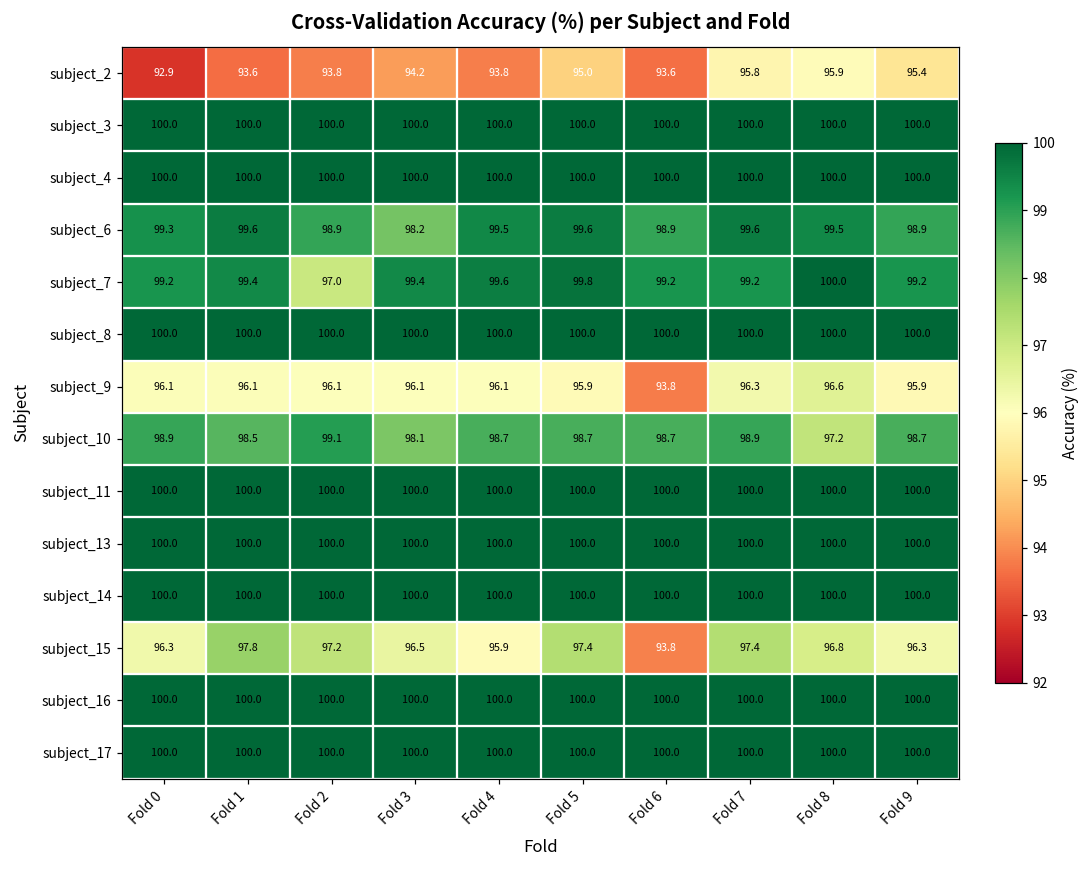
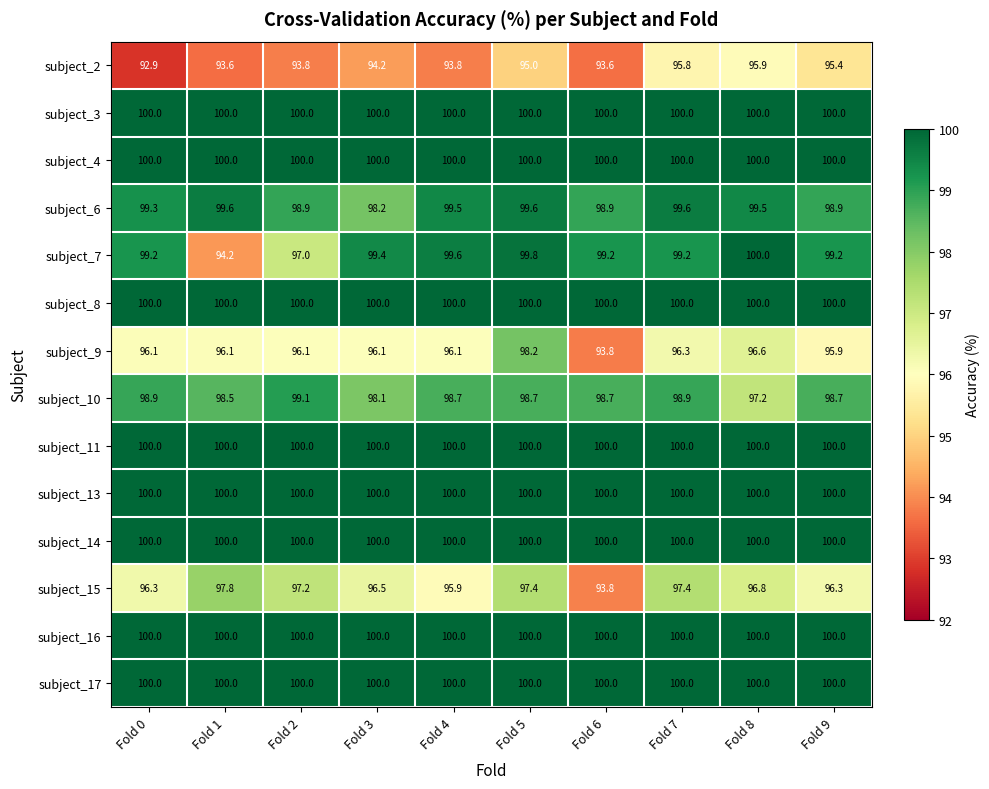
  {
    "subject_2": {
      "Fold 0": 92.9,
      "Fold 1": 93.6,
      "Fold 2": 93.8,
      "Fold 3": 94.2,
      "Fold 4": 93.8,
      "Fold 5": 95.0,
      "Fold 6": 93.6,
      "Fold 7": 95.8,
      "Fold 8": 95.9,
      "Fold 9": 95.4
    },
    "subject_3": {
      "Fold 0": 100.0,
      "Fold 1": 100.0,
      "Fold 2": 100.0,
      "Fold 3": 100.0,
      "Fold 4": 100.0,
      "Fold 5": 100.0,
      "Fold 6": 100.0,
      "Fold 7": 100.0,
      "Fold 8": 100.0,
      "Fold 9": 100.0
    },
    "subject_4": {
      "Fold 0": 100.0,
      "Fold 1": 100.0,
      "Fold 2": 100.0,
      "Fold 3": 100.0,
      "Fold 4": 100.0,
      "Fold 5": 100.0,
      "Fold 6": 100.0,
      "Fold 7": 100.0,
      "Fold 8": 100.0,
      "Fold 9": 100.0
    },
    "subject_6": {
      "Fold 0": 99.3,
      "Fold 1": 99.6,
      "Fold 2": 98.9,
      "Fold 3": 98.2,
      "Fold 4": 99.5,
      "Fold 5": 99.6,
      "Fold 6": 98.9,
      "Fold 7": 99.6,
      "Fold 8": 99.5,
      "Fold 9": 98.9
    },
    "subject_7": {
      "Fold 0": 99.2,
-     "Fold 1": 99.4,
+     "Fold 1": 94.2,
      "Fold 2": 97.0,
      "Fold 3": 99.4,
      "Fold 4": 99.6,
      "Fold 5": 99.8,
      "Fold 6": 99.2,
      "Fold 7": 99.2,
      "Fold 8": 100.0,
      "Fold 9": 99.2
    },
    "subject_8": {
      "Fold 0": 100.0,
      "Fold 1": 100.0,
      "Fold 2": 100.0,
      "Fold 3": 100.0,
      "Fold 4": 100.0,
      "Fold 5": 100.0,
      "Fold 6": 100.0,
      "Fold 7": 100.0,
      "Fold 8": 100.0,
      "Fold 9": 100.0
    },
    "subject_9": {
      "Fold 0": 96.1,
      "Fold 1": 96.1,
      "Fold 2": 96.1,
      "Fold 3": 96.1,
      "Fold 4": 96.1,
-     "Fold 5": 95.9,
+     "Fold 5": 98.2,
      "Fold 6": 93.8,
      "Fold 7": 96.3,
      "Fold 8": 96.6,
      "Fold 9": 95.9
    },
    "subject_10": {
      "Fold 0": 98.9,
      "Fold 1": 98.5,
      "Fold 2": 99.1,
      "Fold 3": 98.1,
      "Fold 4": 98.7,
      "Fold 5": 98.7,
      "Fold 6": 98.7,
      "Fold 7": 98.9,
      "Fold 8": 97.2,
      "Fold 9": 98.7
    },
    "subject_11": {
      "Fold 0": 100.0,
      "Fold 1": 100.0,
      "Fold 2": 100.0,
      "Fold 3": 100.0,
      "Fold 4": 100.0,
      "Fold 5": 100.0,
      "Fold 6": 100.0,
      "Fold 7": 100.0,
      "Fold 8": 100.0,
      "Fold 9": 100.0
    },
    "subject_13": {
      "Fold 0": 100.0,
      "Fold 1": 100.0,
      "Fold 2": 100.0,
      "Fold 3": 100.0,
      "Fold 4": 100.0,
      "Fold 5": 100.0,
      "Fold 6": 100.0,
      "Fold 7": 100.0,
      "Fold 8": 100.0,
      "Fold 9": 100.0
    },
    "subject_14": {
      "Fold 0": 100.0,
      "Fold 1": 100.0,
      "Fold 2": 100.0,
      "Fold 3": 100.0,
      "Fold 4": 100.0,
      "Fold 5": 100.0,
      "Fold 6": 100.0,
      "Fold 7": 100.0,
      "Fold 8": 100.0,
      "Fold 9": 100.0
    },
    "subject_15": {
      "Fold 0": 96.3,
      "Fold 1": 97.8,
      "Fold 2": 97.2,
      "Fold 3": 96.5,
      "Fold 4": 95.9,
      "Fold 5": 97.4,
      "Fold 6": 93.8,
      "Fold 7": 97.4,
      "Fold 8": 96.8,
      "Fold 9": 96.3
    },
    "subject_16": {
      "Fold 0": 100.0,
      "Fold 1": 100.0,
      "Fold 2": 100.0,
      "Fold 3": 100.0,
      "Fold 4": 100.0,
      "Fold 5": 100.0,
      "Fold 6": 100.0,
      "Fold 7": 100.0,
      "Fold 8": 100.0,
      "Fold 9": 100.0
    },
    "subject_17": {
      "Fold 0": 100.0,
      "Fold 1": 100.0,
      "Fold 2": 100.0,
      "Fold 3": 100.0,
      "Fold 4": 100.0,
      "Fold 5": 100.0,
      "Fold 6": 100.0,
      "Fold 7": 100.0,
      "Fold 8": 100.0,
      "Fold 9": 100.0
    }
  }
